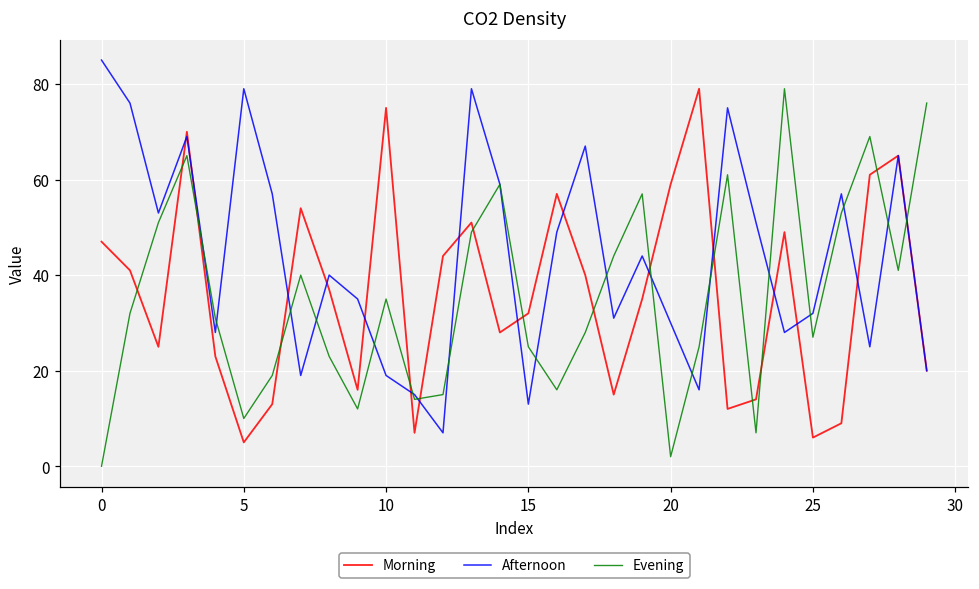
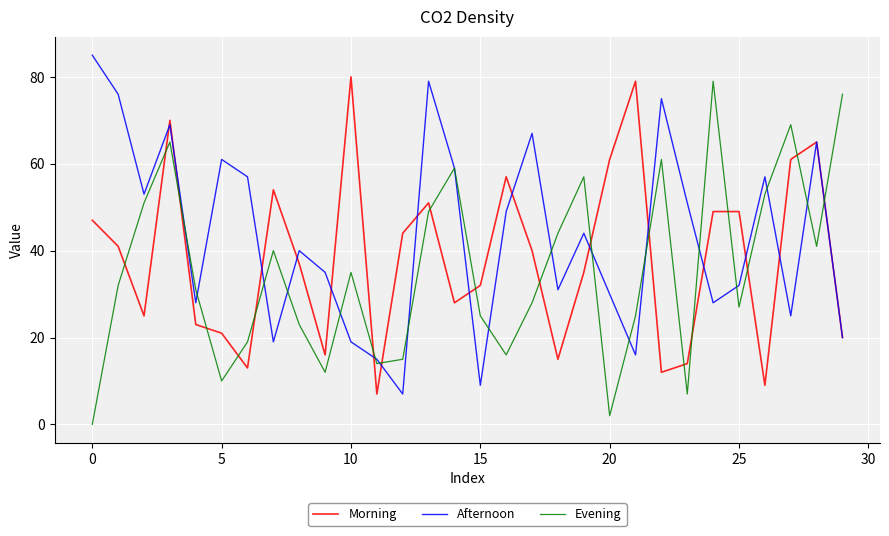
  {
    "Morning": {
      "0": 47,
-     "5": 5,
-     "10": 75,
+     "5": 21,
+     "10": 80,
      "15": 32,
-     "20": 59,
-     "25": 6
+     "20": 61,
+     "25": 49
    },
    "Afternoon": {
      "0": 85,
-     "5": 79,
+     "5": 61,
      "10": 19,
-     "15": 13,
+     "15": 9,
      "20": 30,
      "25": 32
    },
    "Evening": {
      "0": 0,
      "5": 10,
      "10": 35,
      "15": 25,
      "20": 2,
      "25": 27
    }
  }
